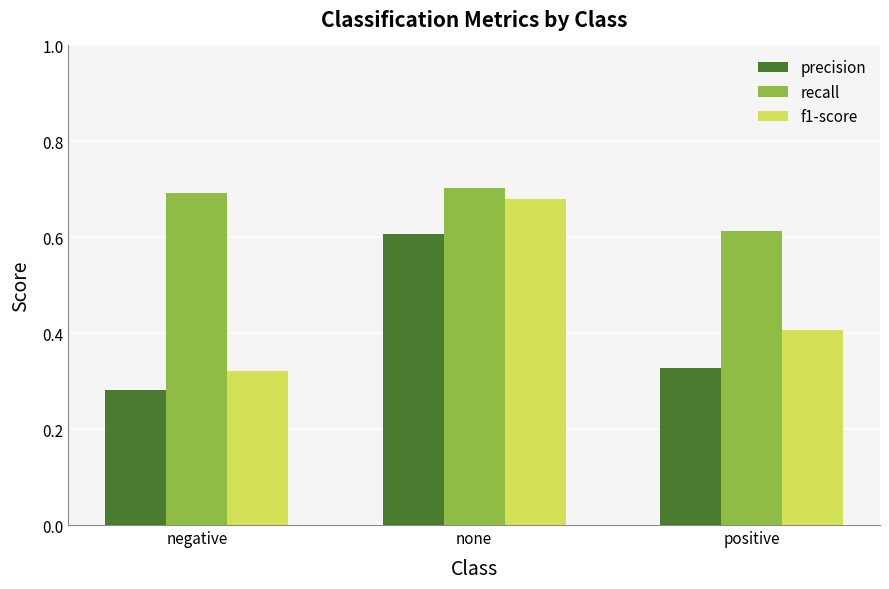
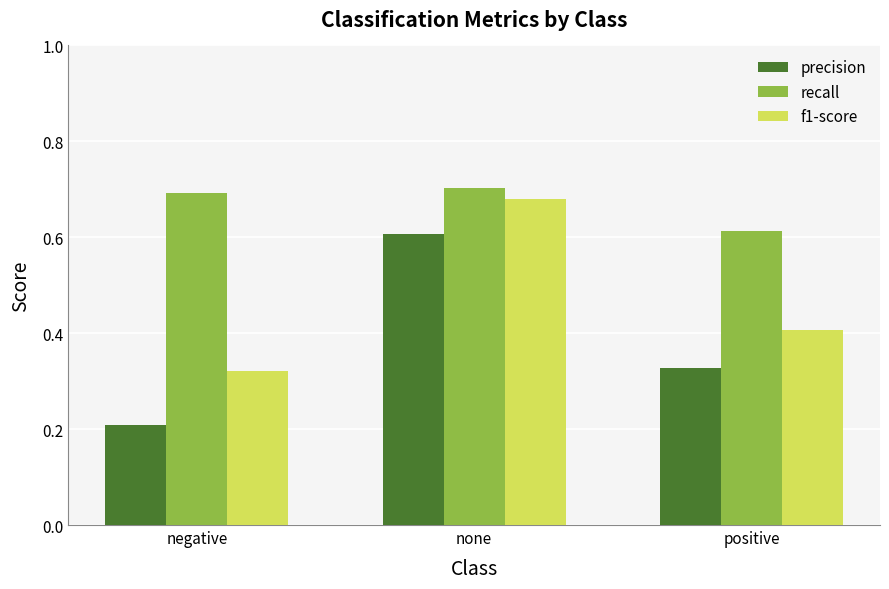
  {
    "precision": {
-     "negative": 0.28,
+     "negative": 0.21,
      "none": 0.61,
      "positive": 0.33
    },
    "recall": {
      "negative": 0.69,
      "none": 0.70,
      "positive": 0.61
    },
    "f1-score": {
      "negative": 0.32,
      "none": 0.68,
      "positive": 0.41
    }
  }
